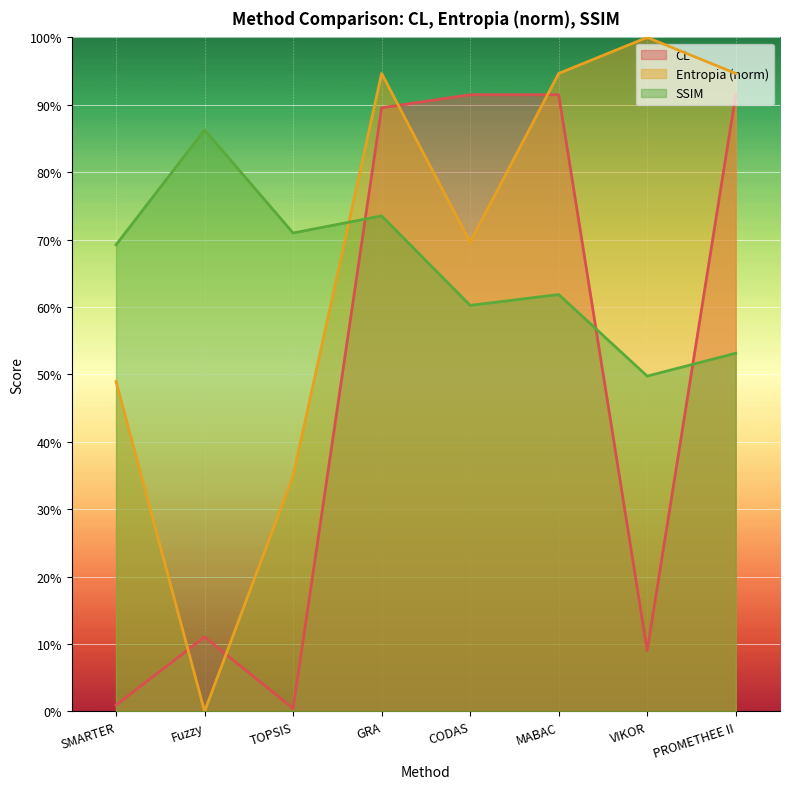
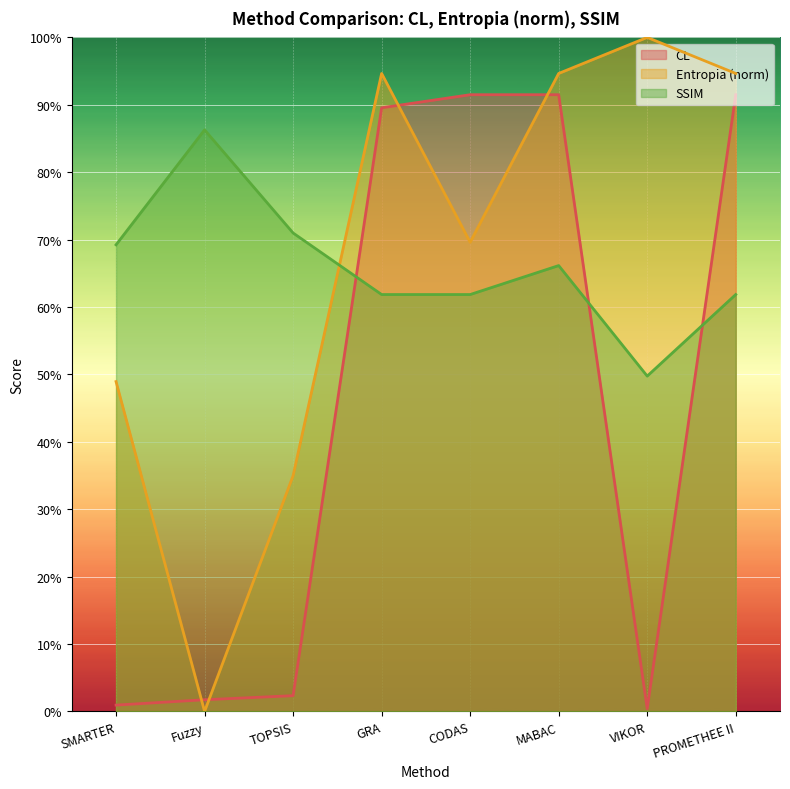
  {
    "CL": {
      "SMARTER": "1%",
-     "Fuzzy": "11%",
-     "TOPSIS": "0%",
+     "Fuzzy": "2%",
+     "TOPSIS": "2%",
      "GRA": "90%",
      "CODAS": "91%",
      "MABAC": "91%",
-     "VIKOR": "9%"
+     "VIKOR": "0%"
    },
    "Entropia (norm)": {
      "SMARTER": "49%",
      "Fuzzy": "0%",
      "TOPSIS": "35%",
      "GRA": "95%",
      "CODAS": "70%",
      "MABAC": "95%",
      "VIKOR": "100%"
    },
    "SSIM": {
      "SMARTER": "69%",
      "Fuzzy": "86%",
      "TOPSIS": "71%",
-     "GRA": "74%",
-     "CODAS": "60%",
-     "MABAC": "62%",
+     "GRA": "62%",
+     "CODAS": "62%",
+     "MABAC": "66%",
      "VIKOR": "50%",
-     "PROMETHEE II": "53%"
+     "PROMETHEE II": "62%"
    }
  }
